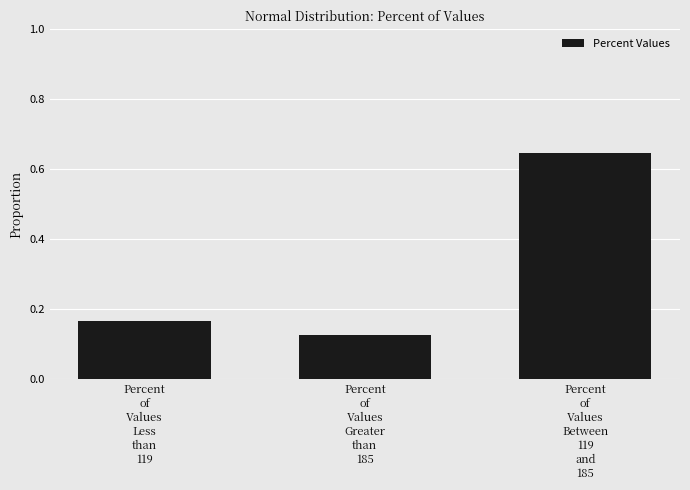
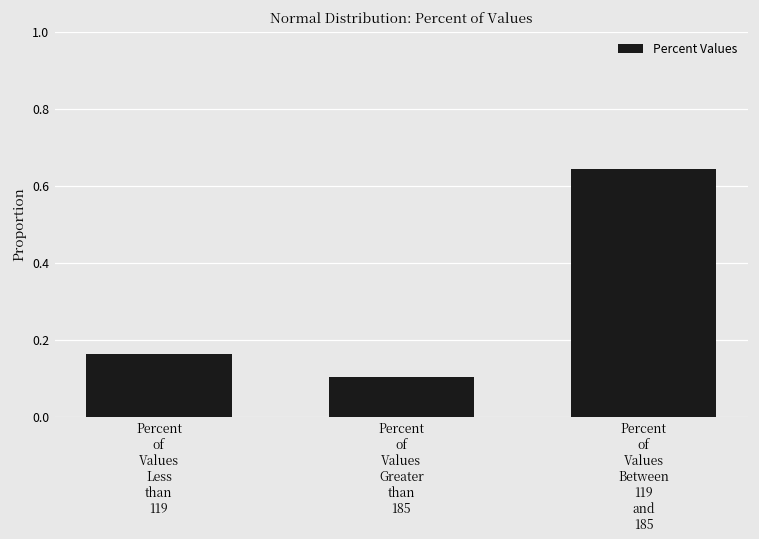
  {
    "Percent of Values Less than 119": 0.16,
-   "Percent of Values Greater than 185": 0.13,
+   "Percent of Values Greater than 185": 0.10,
    "Percent of Values Between 119 and 185": 0.64
  }
